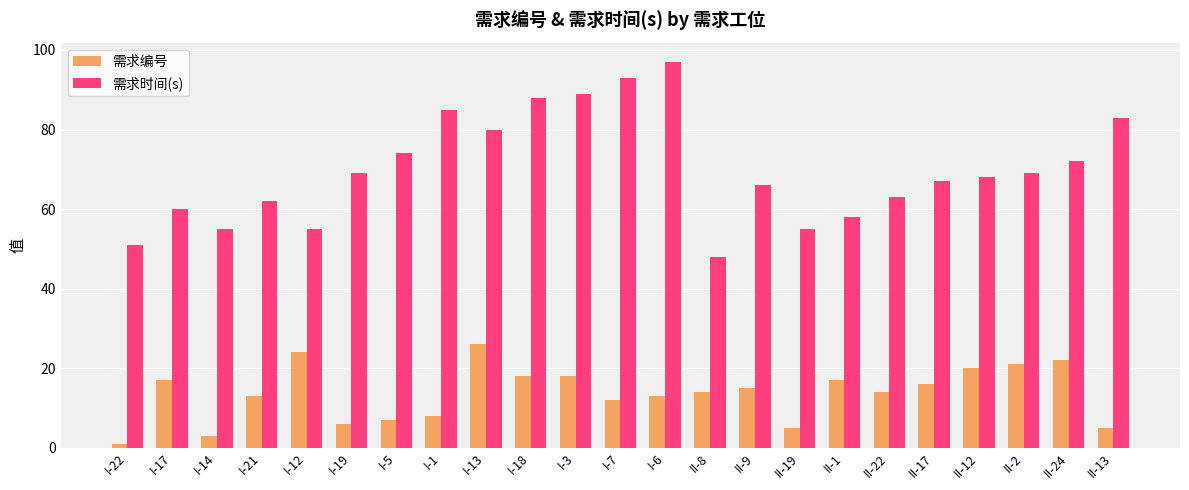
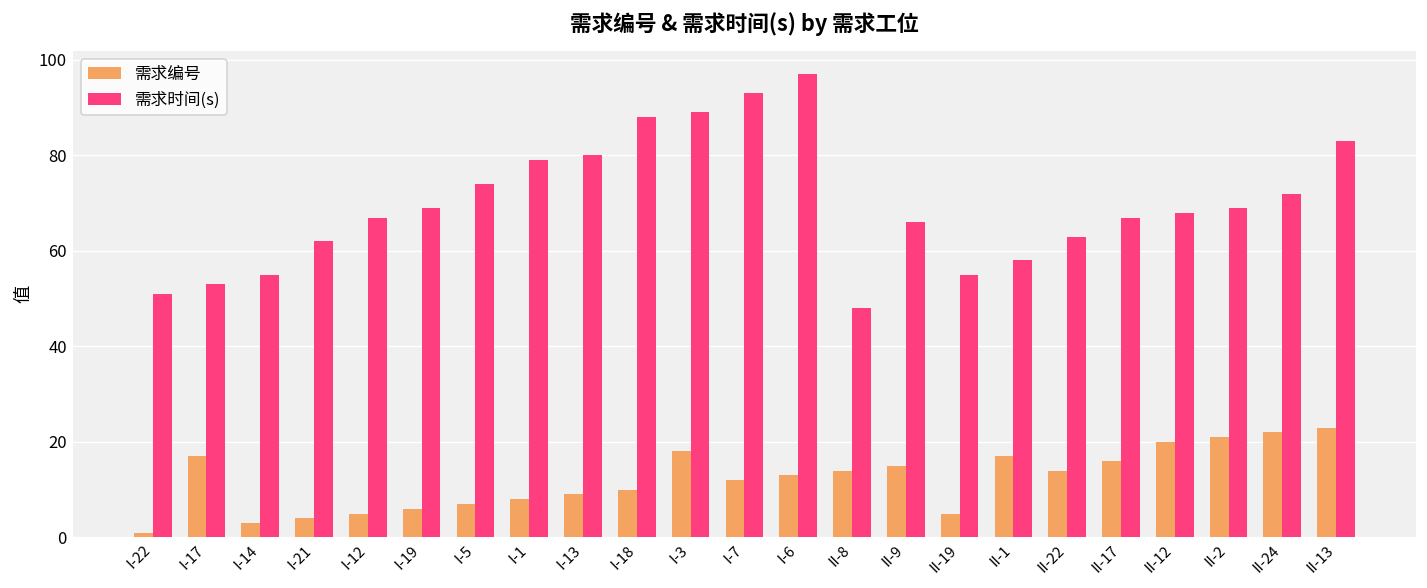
  {
    "需求编号": {
      "I-22": 1,
      "I-17": 17,
      "I-14": 3,
-     "I-21": 13,
-     "I-12": 24,
+     "I-21": 4,
+     "I-12": 5,
      "I-19": 6,
      "I-5": 7,
      "I-1": 8,
-     "I-13": 26,
-     "I-18": 18,
+     "I-13": 9,
+     "I-18": 10,
      "I-3": 18,
      "I-7": 12,
      "I-6": 13,
      "II-8": 14,
      "II-9": 15,
      "II-19": 5,
      "II-1": 17,
      "II-22": 14,
      "II-17": 16,
      "II-12": 20,
      "II-2": 21,
      "II-24": 22,
-     "II-13": 5
+     "II-13": 23
    },
    "需求时间(s)": {
      "I-22": 51,
-     "I-17": 60,
+     "I-17": 53,
      "I-14": 55,
      "I-21": 62,
-     "I-12": 55,
+     "I-12": 67,
      "I-19": 69,
      "I-5": 74,
-     "I-1": 85,
+     "I-1": 79,
      "I-13": 80,
      "I-18": 88,
      "I-3": 89,
      "I-7": 93,
      "I-6": 97,
      "II-8": 48,
      "II-9": 66,
      "II-19": 55,
      "II-1": 58,
      "II-22": 63,
      "II-17": 67,
      "II-12": 68,
      "II-2": 69,
      "II-24": 72,
      "II-13": 83
    }
  }
